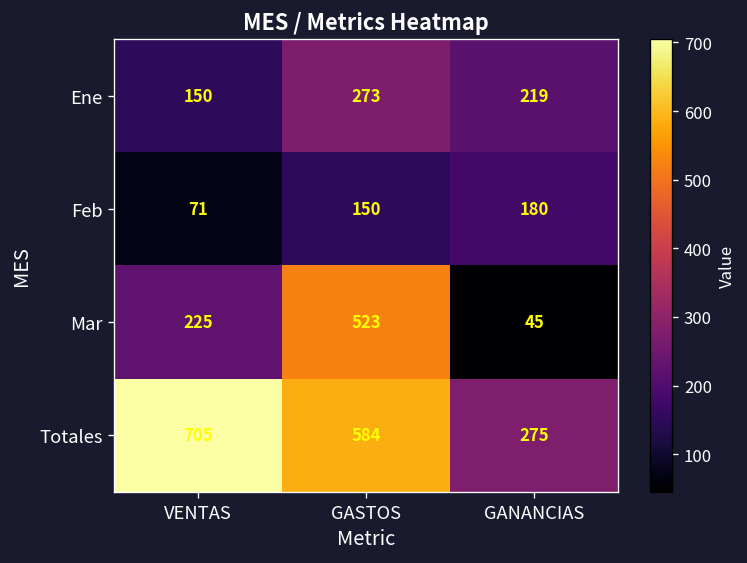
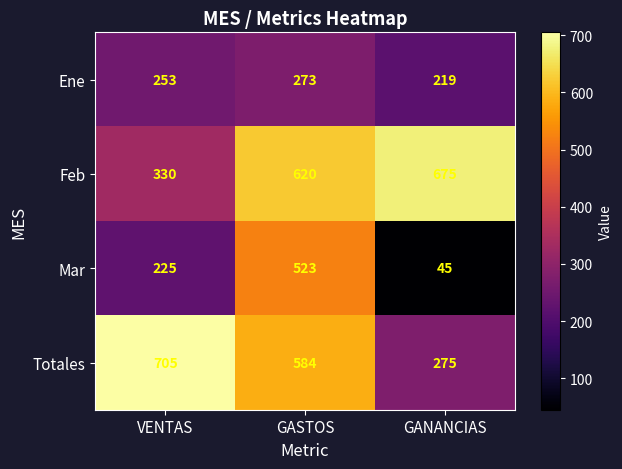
  {
    "Ene": {
-     "VENTAS": 150,
+     "VENTAS": 253,
      "GASTOS": 273,
      "GANANCIAS": 219
    },
    "Feb": {
-     "VENTAS": 71,
-     "GASTOS": 150,
-     "GANANCIAS": 180
+     "VENTAS": 330,
+     "GASTOS": 620,
+     "GANANCIAS": 675
    },
    "Mar": {
      "VENTAS": 225,
      "GASTOS": 523,
      "GANANCIAS": 45
    },
    "Totales": {
      "VENTAS": 705,
      "GASTOS": 584,
      "GANANCIAS": 275
    }
  }
